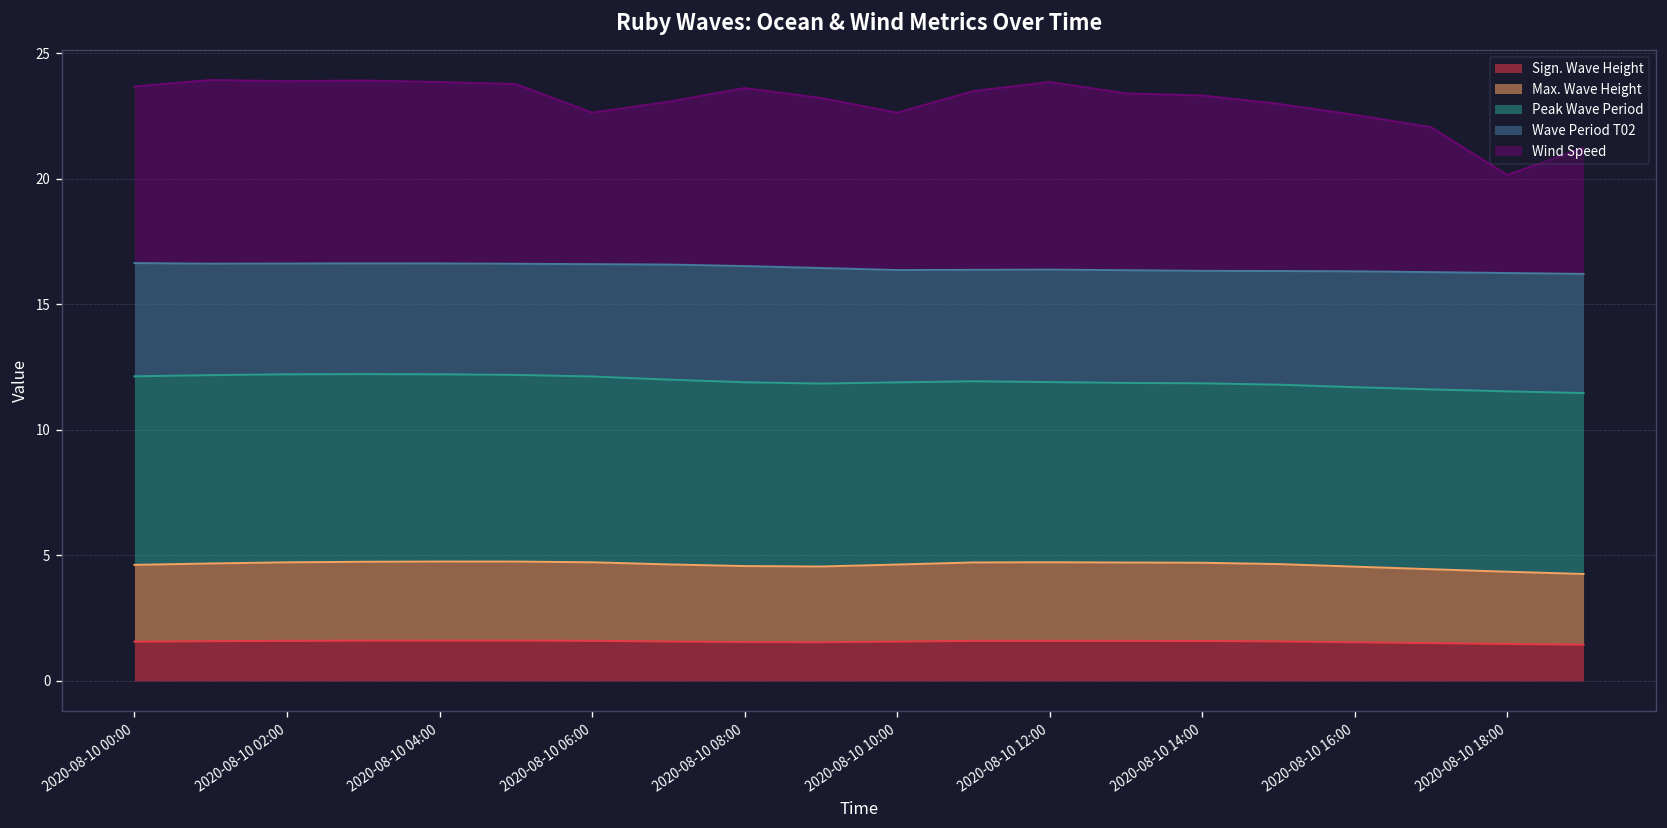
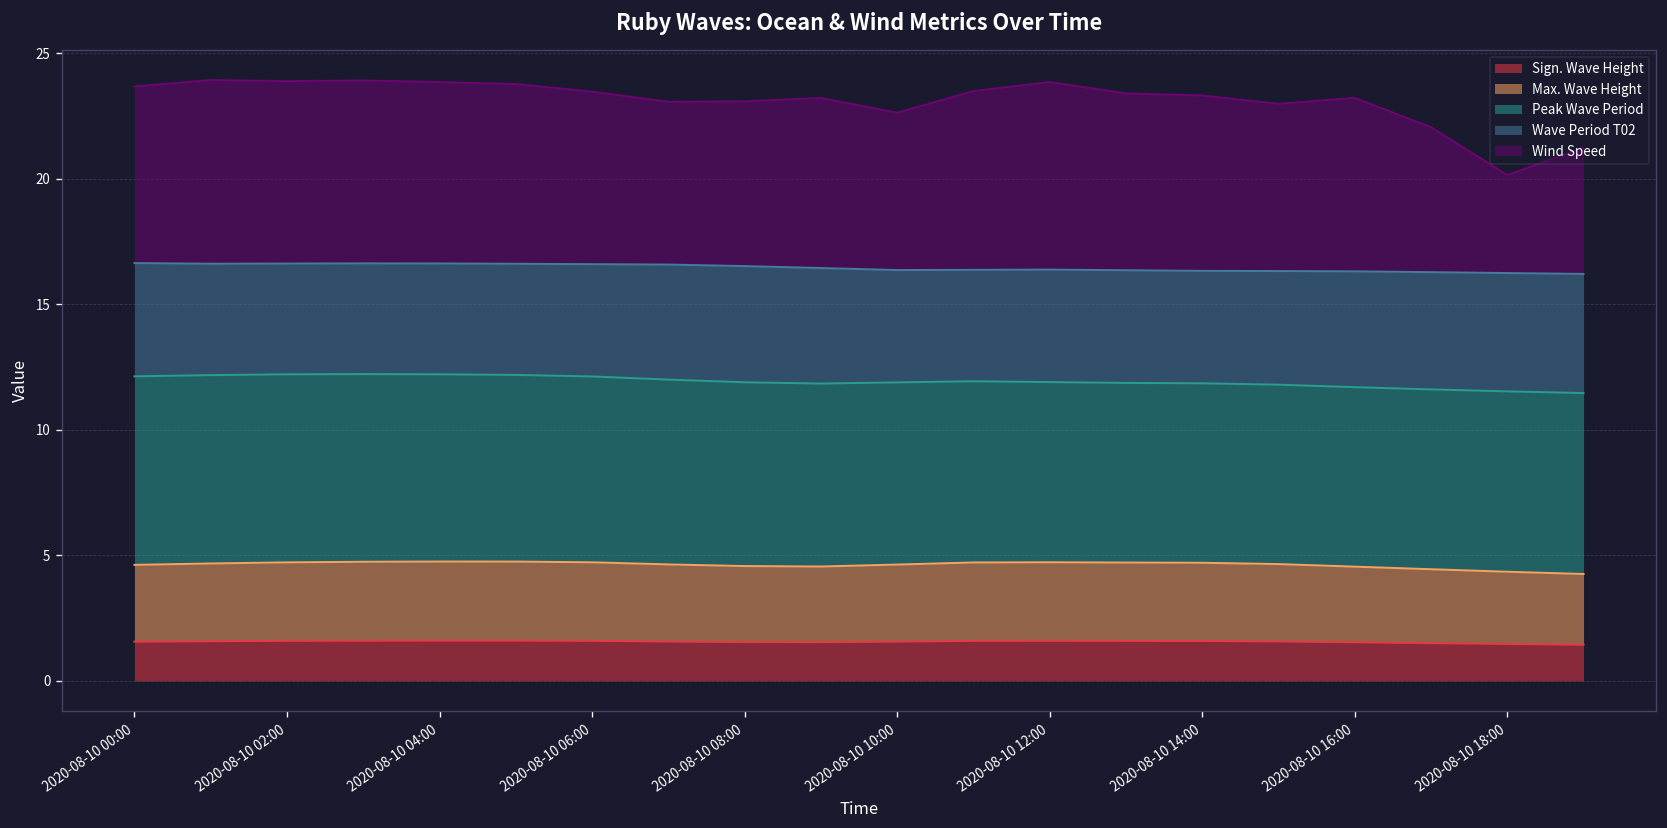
  {
    "Sign. Wave Height": {
      "2020-08-10 00:00": 1.6,
      "2020-08-10 02:00": 1.6,
      "2020-08-10 04:00": 1.6,
      "2020-08-10 06:00": 1.6,
      "2020-08-10 08:00": 1.5,
      "2020-08-10 10:00": 1.6,
      "2020-08-10 12:00": 1.6,
      "2020-08-10 14:00": 1.6,
      "2020-08-10 16:00": 1.5,
      "2020-08-10 18:00": 1.5
    },
    "Max. Wave Height": {
      "2020-08-10 00:00": 3.1,
      "2020-08-10 02:00": 3.1,
      "2020-08-10 04:00": 3.1,
      "2020-08-10 06:00": 3.1,
      "2020-08-10 08:00": 3.0,
      "2020-08-10 10:00": 3.1,
      "2020-08-10 12:00": 3.1,
      "2020-08-10 14:00": 3.1,
      "2020-08-10 16:00": 3.0,
      "2020-08-10 18:00": 2.9
    },
    "Wind Speed": {
      "2020-08-10 00:00": 7.0,
      "2020-08-10 02:00": 7.3,
      "2020-08-10 04:00": 7.2,
-     "2020-08-10 06:00": 6.0,
-     "2020-08-10 08:00": 7.1,
+     "2020-08-10 06:00": 6.9,
+     "2020-08-10 08:00": 6.6,
      "2020-08-10 10:00": 6.3,
      "2020-08-10 12:00": 7.5,
      "2020-08-10 14:00": 7.0,
-     "2020-08-10 16:00": 6.2,
+     "2020-08-10 16:00": 6.9,
      "2020-08-10 18:00": 3.9
    }
  }
